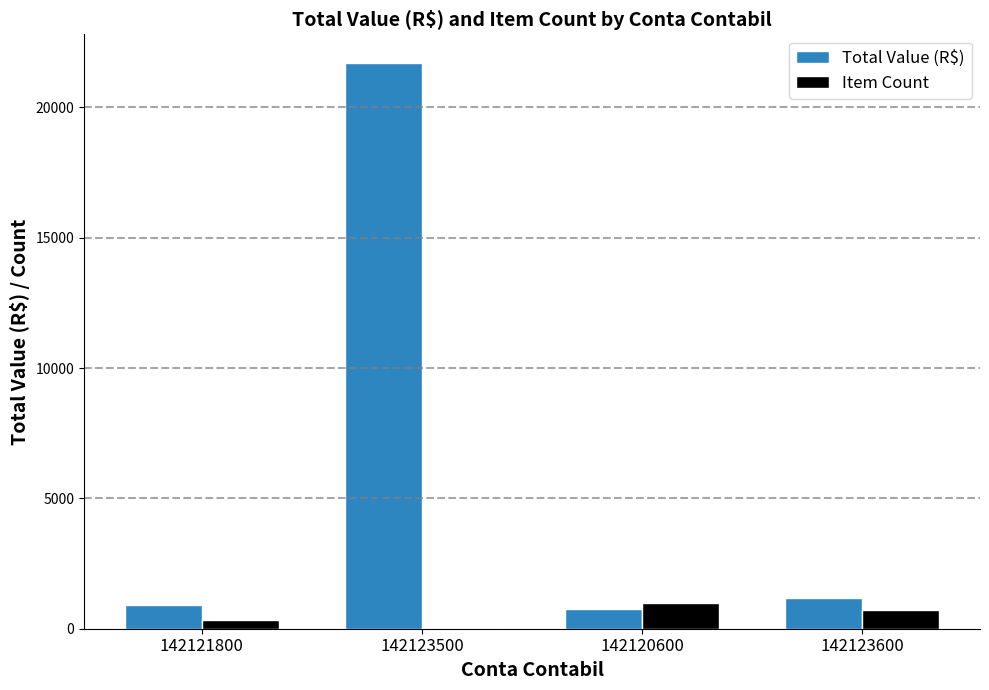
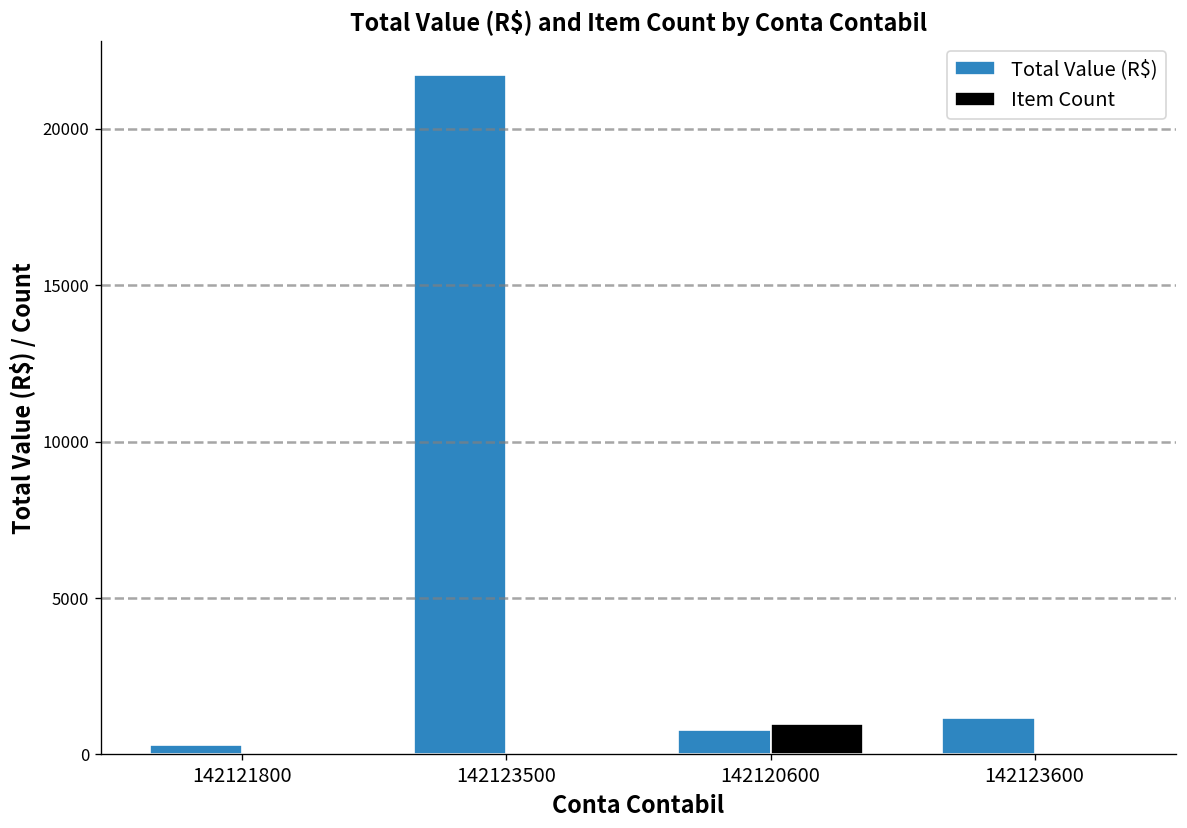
  {
    "Total Value (R$)": {
-     "142121800": 900,
+     "142121800": 300,
      "142123500": 21700,
      "142120600": 800,
      "142123600": 1200
    },
    "Item Count": {
-     "142121800": 300,
+     "142121800": 0,
      "142120600": 1000,
-     "142123600": 700
+     "142123600": 0
    }
  }
